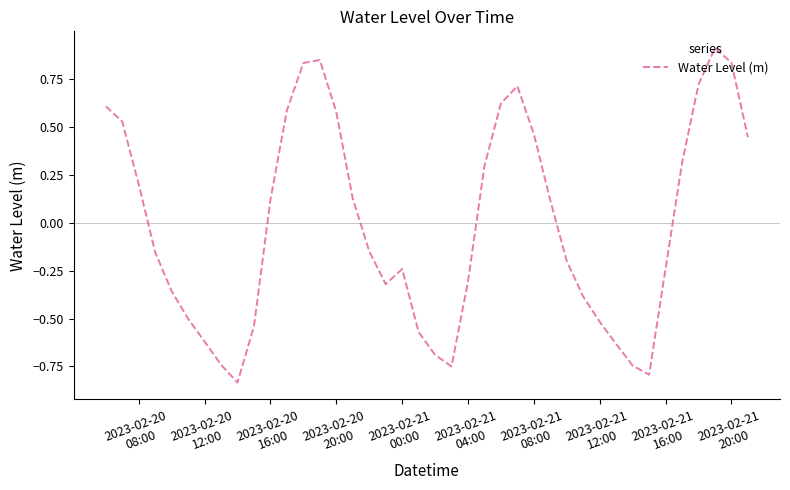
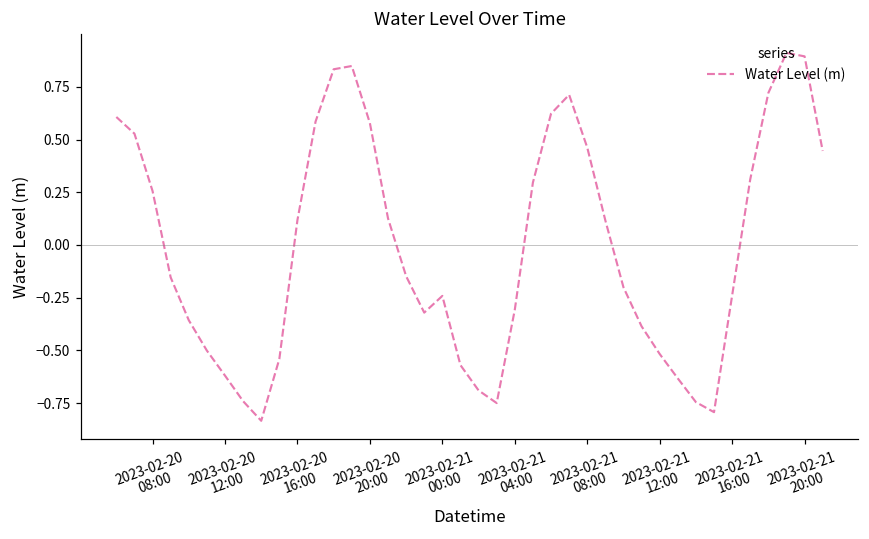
  {
-   "2023-02-20 08:00": 0.20,
+   "2023-02-20 08:00": 0.26,
    "2023-02-20 12:00": -0.62,
    "2023-02-20 16:00": 0.12,
    "2023-02-20 20:00": 0.58,
    "2023-02-21 00:00": -0.24,
    "2023-02-21 04:00": -0.31,
    "2023-02-21 08:00": 0.46,
    "2023-02-21 12:00": -0.52,
    "2023-02-21 16:00": -0.24,
-   "2023-02-21 20:00": 0.84
+   "2023-02-21 20:00": 0.89
  }
